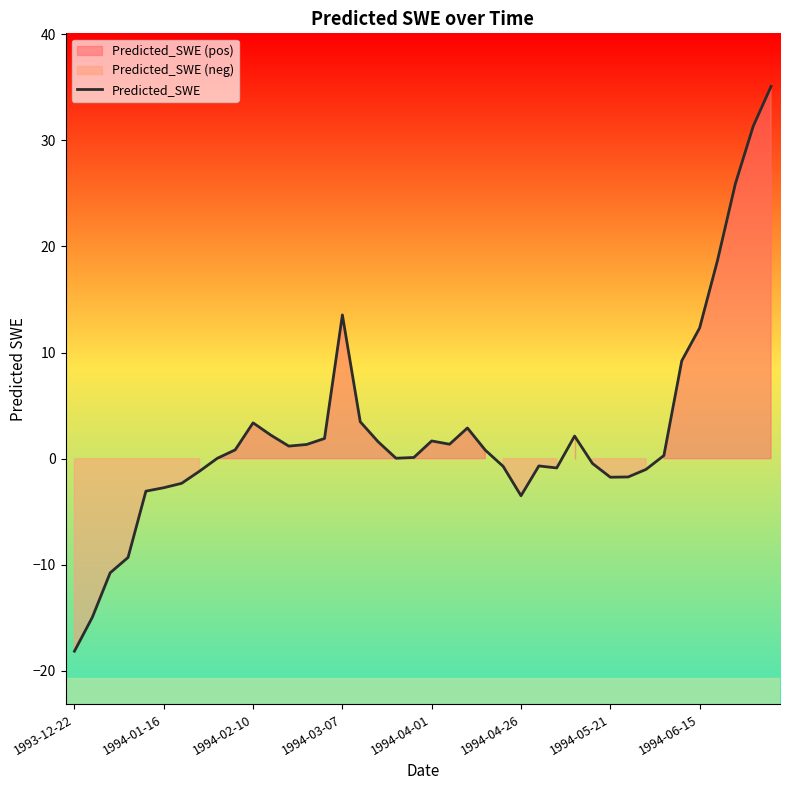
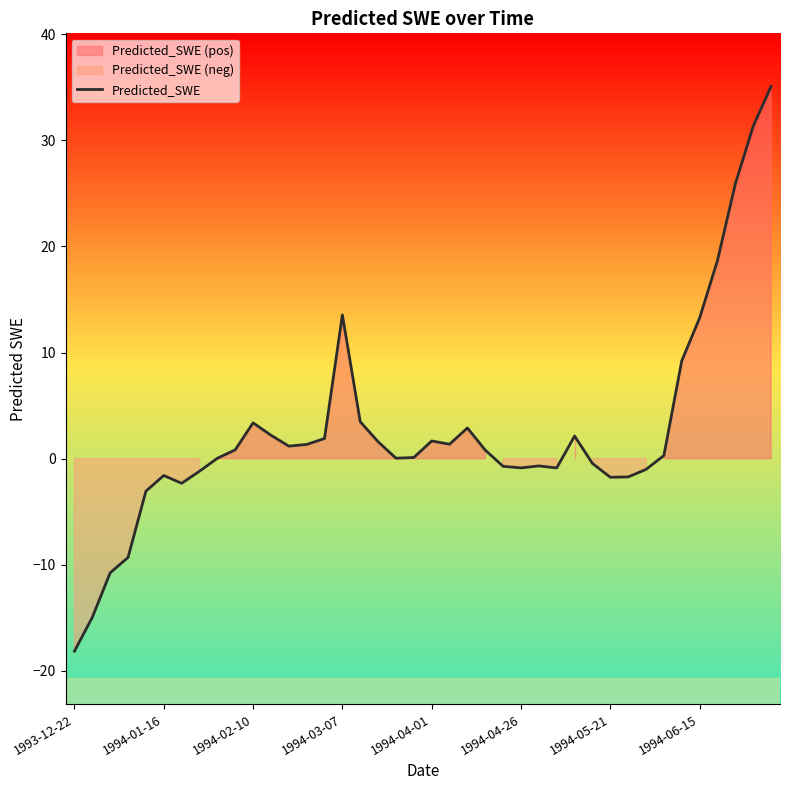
  {
    "1993-12-22": -18.1,
-   "1994-01-16": -2.7,
+   "1994-01-16": -1.6,
    "1994-02-10": 3.4,
    "1994-03-07": 13.5,
    "1994-04-01": 1.7,
-   "1994-04-26": -3.5,
+   "1994-04-26": -0.9,
    "1994-05-21": -1.7,
-   "1994-06-15": 12.3
+   "1994-06-15": 13.3
  }
